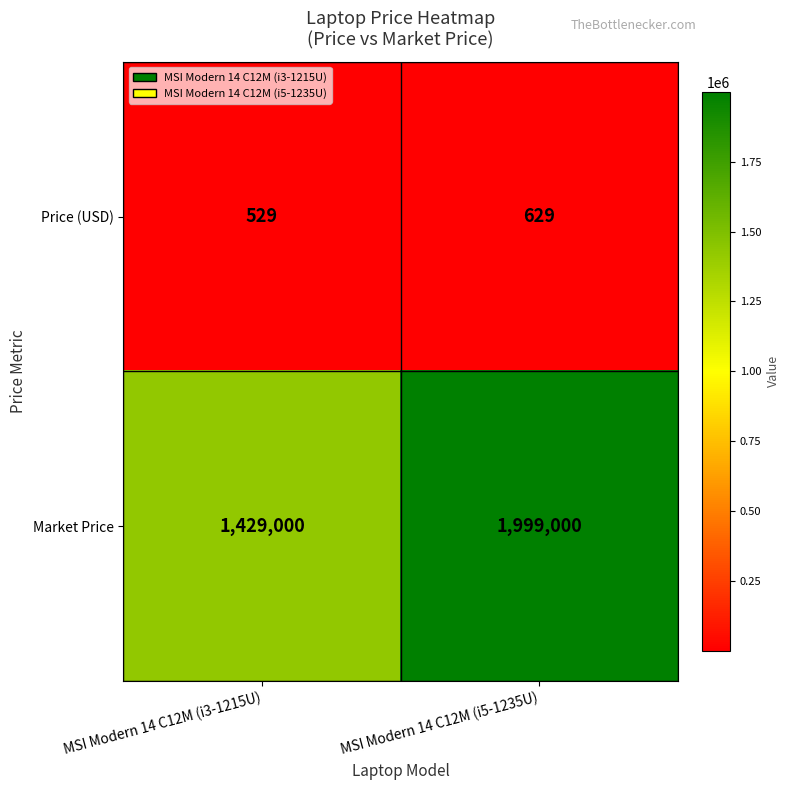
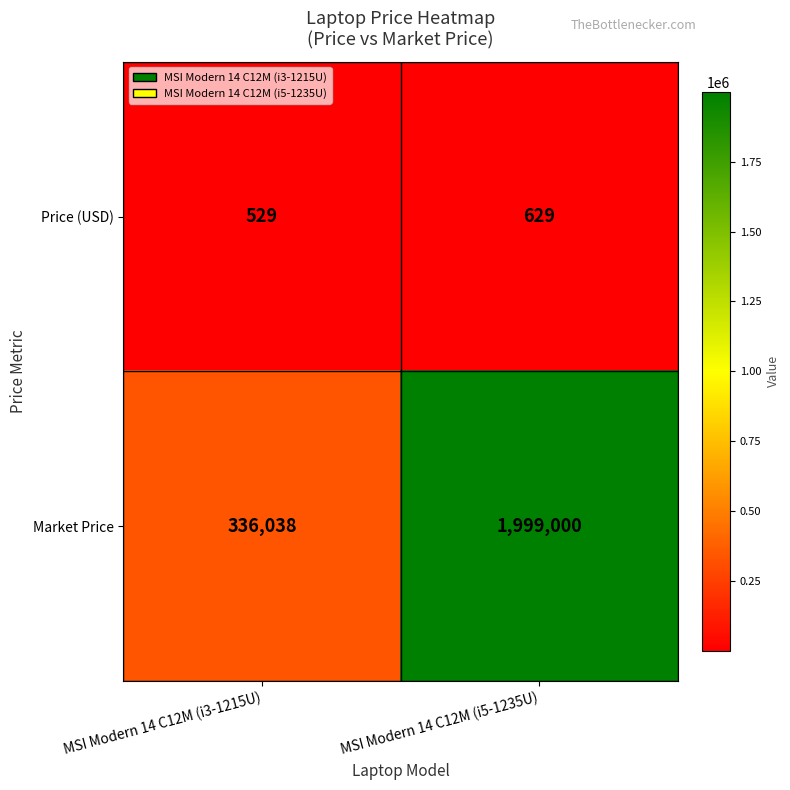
  {
    "Price (USD)": {
      "MSI Modern 14 C12M (i3-1215U)": "529",
      "MSI Modern 14 C12M (i5-1235U)": "629"
    },
    "Market Price": {
-     "MSI Modern 14 C12M (i3-1215U)": "1,429,000",
+     "MSI Modern 14 C12M (i3-1215U)": "336,038",
      "MSI Modern 14 C12M (i5-1235U)": "1,999,000"
    }
  }
